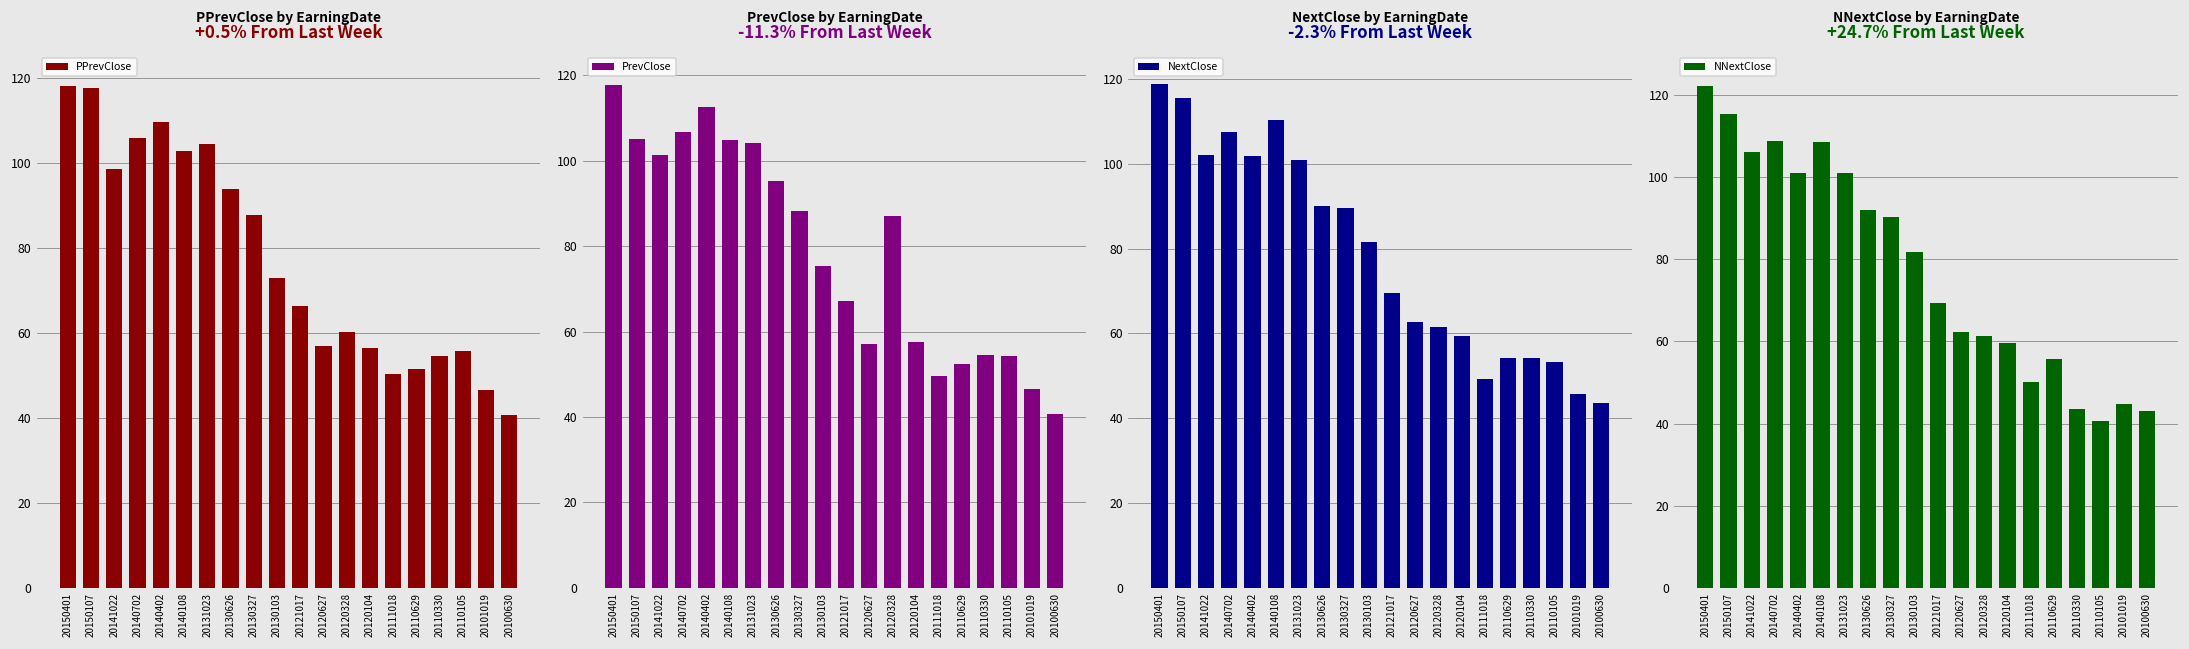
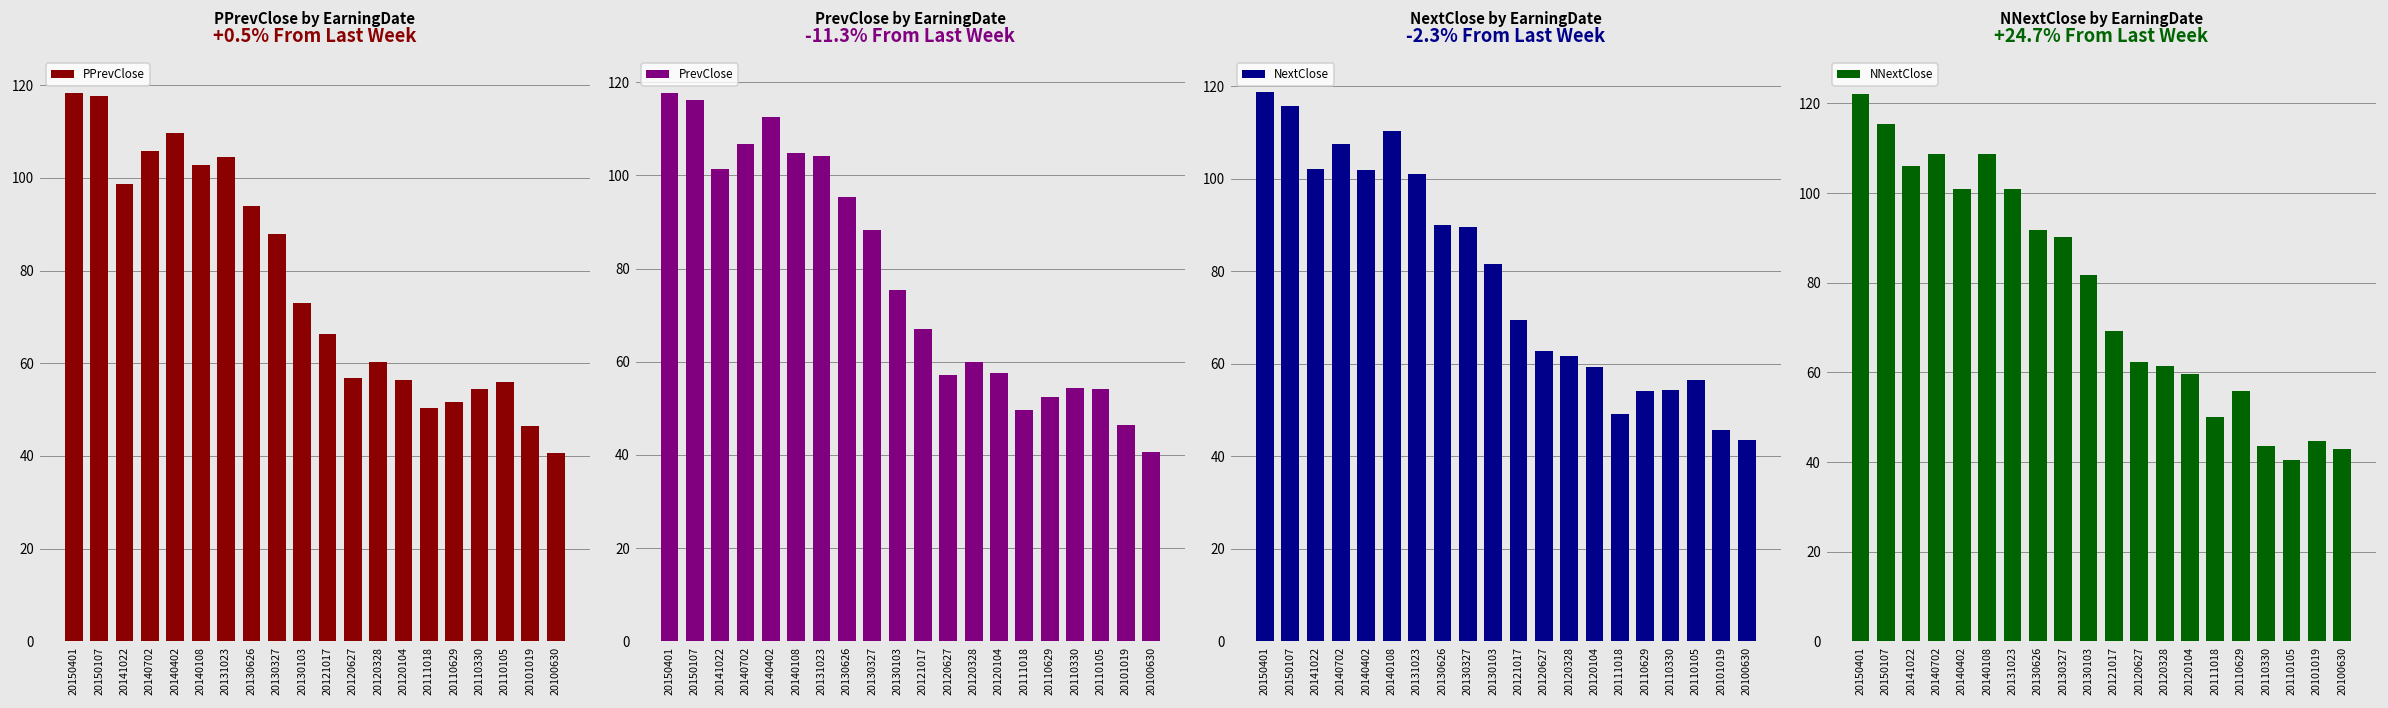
  {
    "PPrevClose by EarningDate": {
      "20150401": 118,
      "20150107": 118,
      "20141022": 99,
      "20140702": 106,
      "20140402": 110,
      "20140108": 103,
      "20131023": 105,
      "20130626": 94,
      "20130327": 88,
      "20130103": 73,
      "20121017": 66,
      "20120627": 57,
      "20120328": 60,
      "20120104": 56,
      "20111018": 50,
      "20110629": 52,
      "20110330": 54,
      "20110105": 56,
      "20101019": 46,
      "20100630": 41
    },
    "PrevClose by EarningDate": {
      "20150401": 118,
-     "20150107": 105,
+     "20150107": 116,
      "20141022": 101,
      "20140702": 107,
      "20140402": 113,
      "20140108": 105,
      "20131023": 104,
      "20130626": 95,
      "20130327": 88,
      "20130103": 75,
      "20121017": 67,
      "20120627": 57,
-     "20120328": 87,
+     "20120328": 60,
      "20120104": 58,
      "20111018": 50,
      "20110629": 53,
      "20110330": 54,
      "20110105": 54,
      "20101019": 46,
      "20100630": 41
    },
    "NextClose by EarningDate": {
      "20150401": 119,
      "20150107": 116,
      "20141022": 102,
      "20140702": 107,
      "20140402": 102,
      "20140108": 110,
      "20131023": 101,
      "20130626": 90,
      "20130327": 90,
      "20130103": 82,
      "20121017": 69,
      "20120627": 63,
      "20120328": 62,
      "20120104": 59,
      "20111018": 49,
      "20110629": 54,
      "20110330": 54,
-     "20110105": 53,
+     "20110105": 56,
      "20101019": 46,
      "20100630": 44
    },
    "NNextClose by EarningDate": {
      "20150401": 122,
      "20150107": 115,
      "20141022": 106,
      "20140702": 109,
      "20140402": 101,
      "20140108": 109,
      "20131023": 101,
      "20130626": 92,
      "20130327": 90,
      "20130103": 82,
      "20121017": 69,
      "20120627": 62,
      "20120328": 61,
      "20120104": 60,
      "20111018": 50,
      "20110629": 56,
      "20110330": 44,
      "20110105": 41,
      "20101019": 45,
      "20100630": 43
    }
  }
